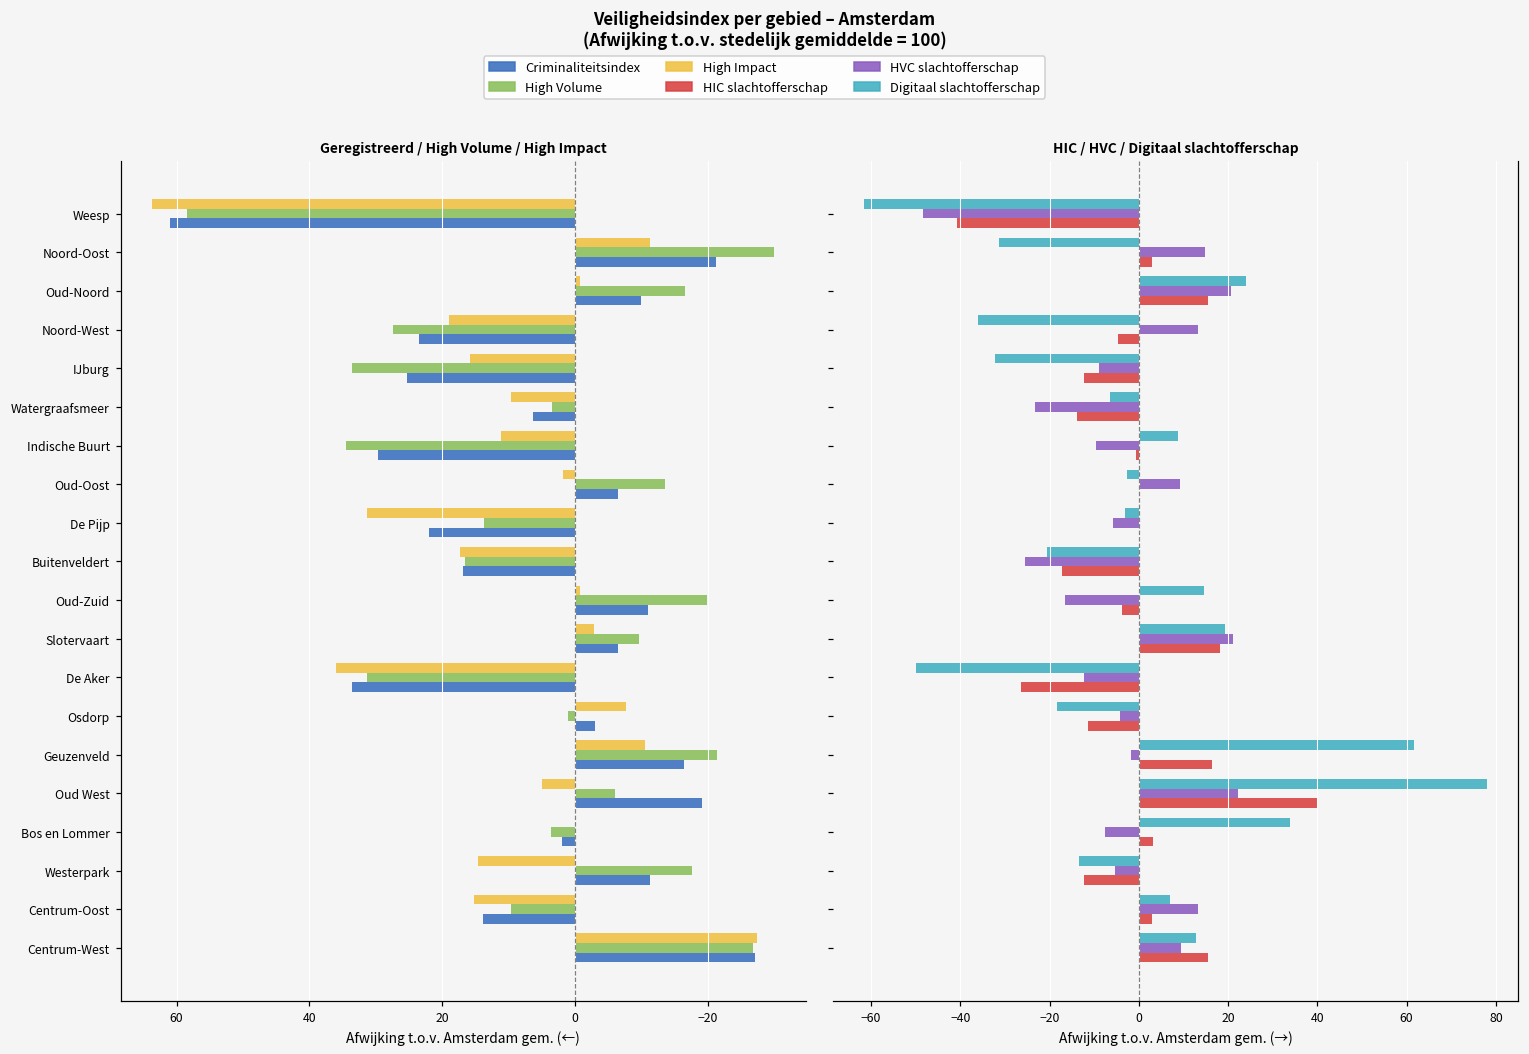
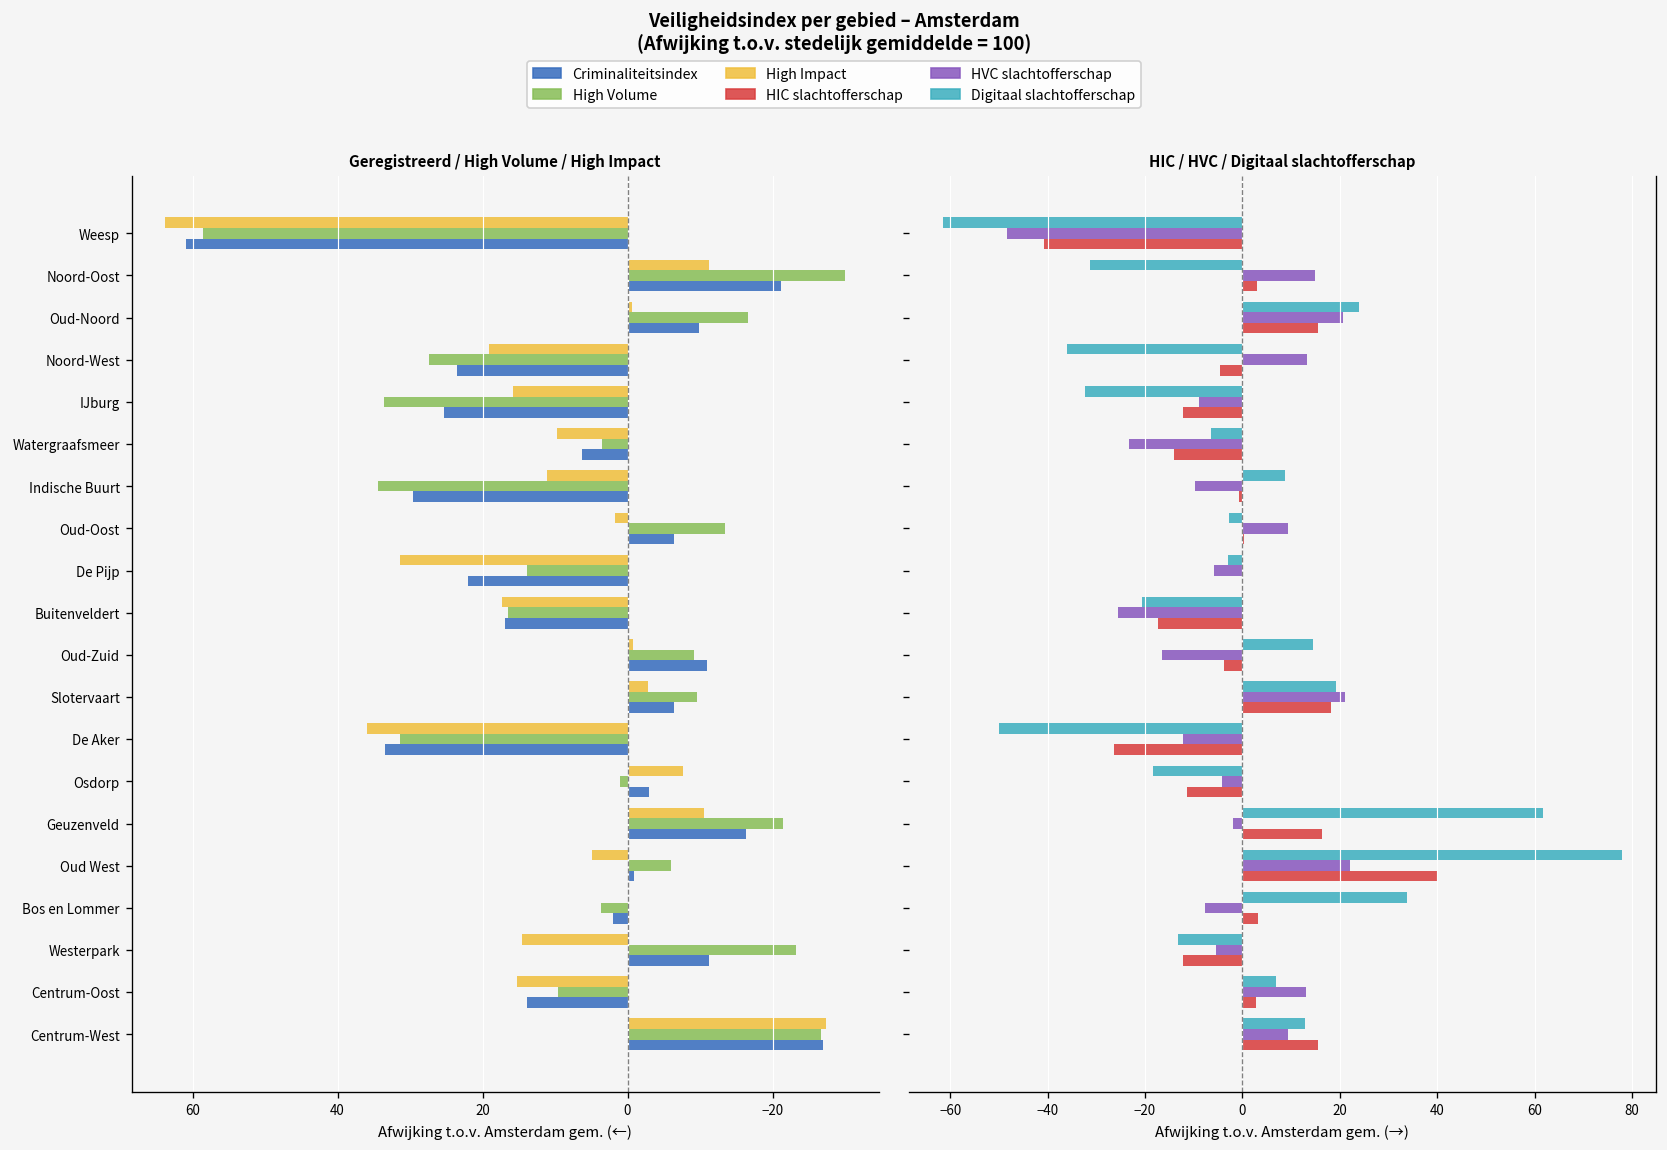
  {
    "Geregistreerd / High Volume / High Impact": {
      "Criminaliteitsindex": {
        "Weesp": 61,
        "Noord-Oost": -21,
        "Oud-Noord": -10,
        "Noord-West": 24,
        "IJburg": 25,
        "Watergraafsmeer": 6,
        "Indische Buurt": 30,
        "Oud-Oost": -6,
        "De Pijp": 22,
        "Buitenveldert": 17,
        "Oud-Zuid": -11,
        "Slotervaart": -6,
        "De Aker": 34,
        "Osdorp": -3,
        "Geuzenveld": -16,
-       "Oud West": -19,
+       "Oud West": -1,
        "Bos en Lommer": 2,
        "Westerpark": -11,
        "Centrum-Oost": 14,
        "Centrum-West": -27
      },
      "High Volume": {
        "Weesp": 59,
        "Noord-Oost": -30,
        "Oud-Noord": -17,
        "Noord-West": 27,
        "IJburg": 34,
        "Watergraafsmeer": 3,
        "Indische Buurt": 34,
        "Oud-Oost": -14,
        "De Pijp": 14,
        "Buitenveldert": 17,
-       "Oud-Zuid": -20,
+       "Oud-Zuid": -9,
        "Slotervaart": -10,
        "De Aker": 31,
        "Osdorp": 1,
        "Geuzenveld": -21,
        "Oud West": -6,
        "Bos en Lommer": 4,
-       "Westerpark": -18,
+       "Westerpark": -23,
        "Centrum-Oost": 10,
        "Centrum-West": -27
      },
      "High Impact": {
        "Weesp": 64,
        "Noord-Oost": -11,
        "Oud-Noord": -1,
        "Noord-West": 19,
        "IJburg": 16,
        "Watergraafsmeer": 10,
        "Indische Buurt": 11,
        "Oud-Oost": 2,
        "De Pijp": 31,
        "Buitenveldert": 17,
        "Oud-Zuid": -1,
        "Slotervaart": -3,
        "De Aker": 36,
        "Osdorp": -8,
        "Geuzenveld": -11,
        "Oud West": 5,
        "Westerpark": 15,
        "Centrum-Oost": 15,
        "Centrum-West": -27
      }
    }
  }
